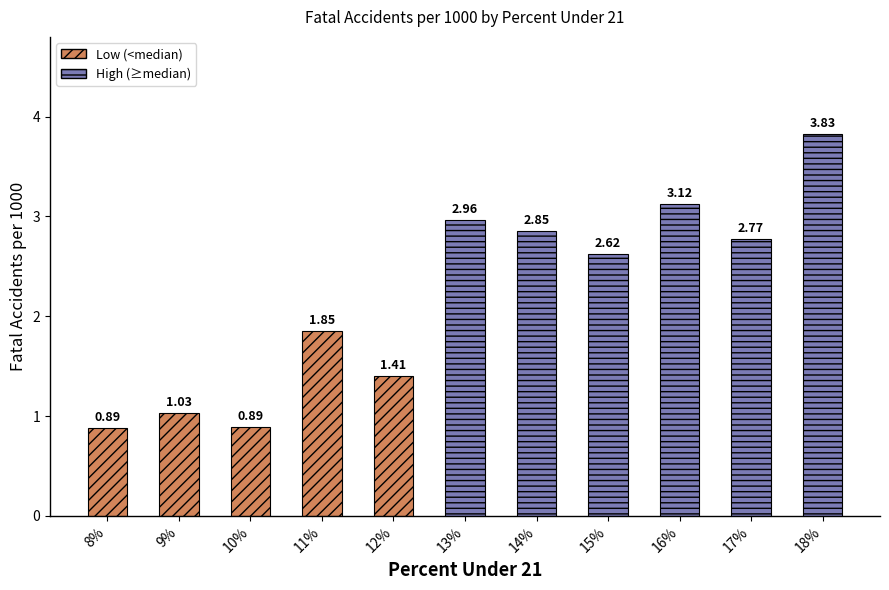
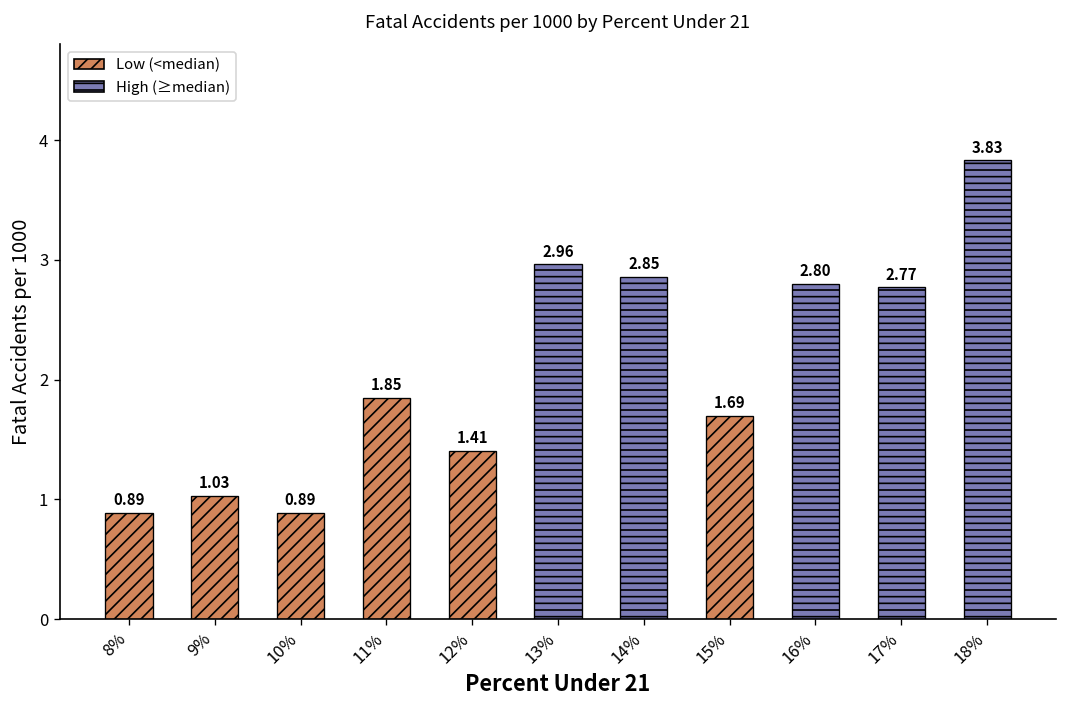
  {
    "8%": 0.89,
    "9%": 1.03,
    "10%": 0.89,
    "11%": 1.85,
    "12%": 1.41,
    "13%": 2.96,
    "14%": 2.85,
-   "15%": 2.62,
-   "16%": 3.12,
+   "15%": 1.69,
+   "16%": 2.80,
    "17%": 2.77,
    "18%": 3.83
  }
